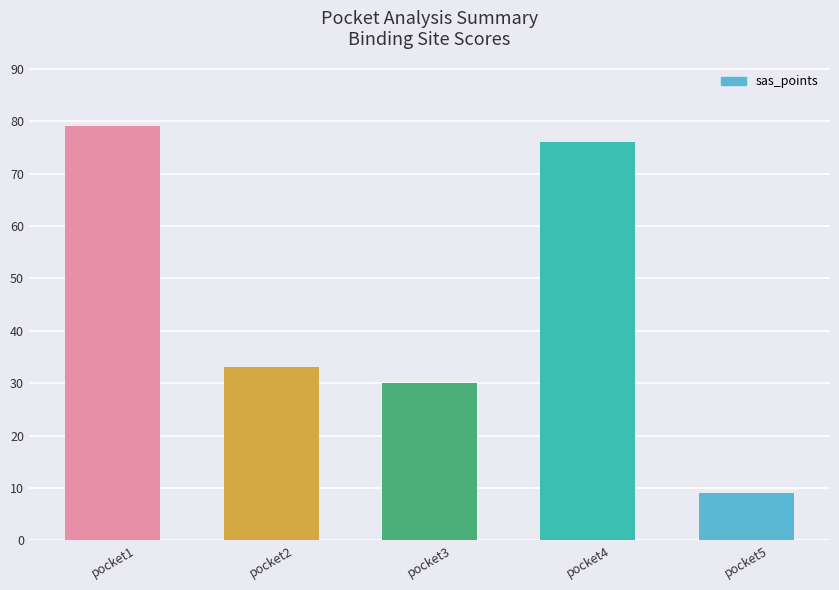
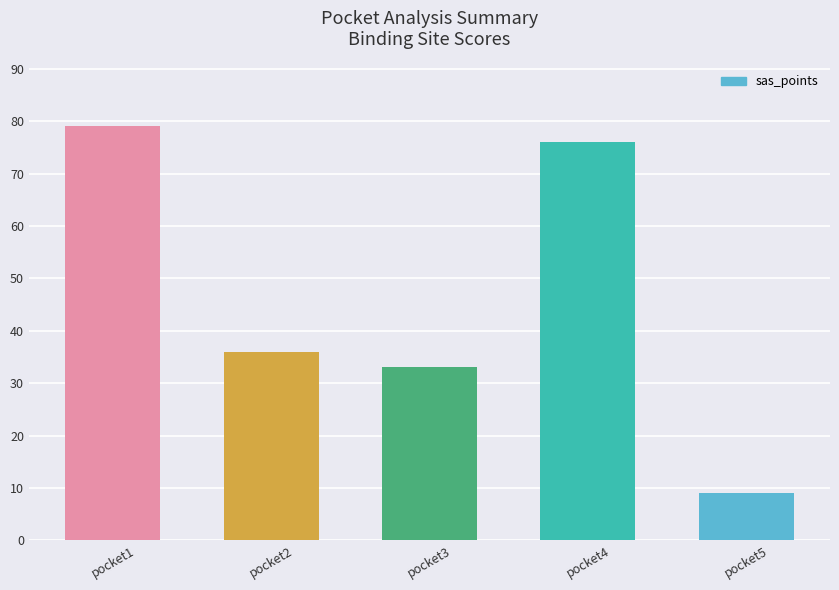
  {
    "pocket1": 79,
-   "pocket2": 33,
-   "pocket3": 30,
+   "pocket2": 36,
+   "pocket3": 33,
    "pocket4": 76,
    "pocket5": 9
  }
